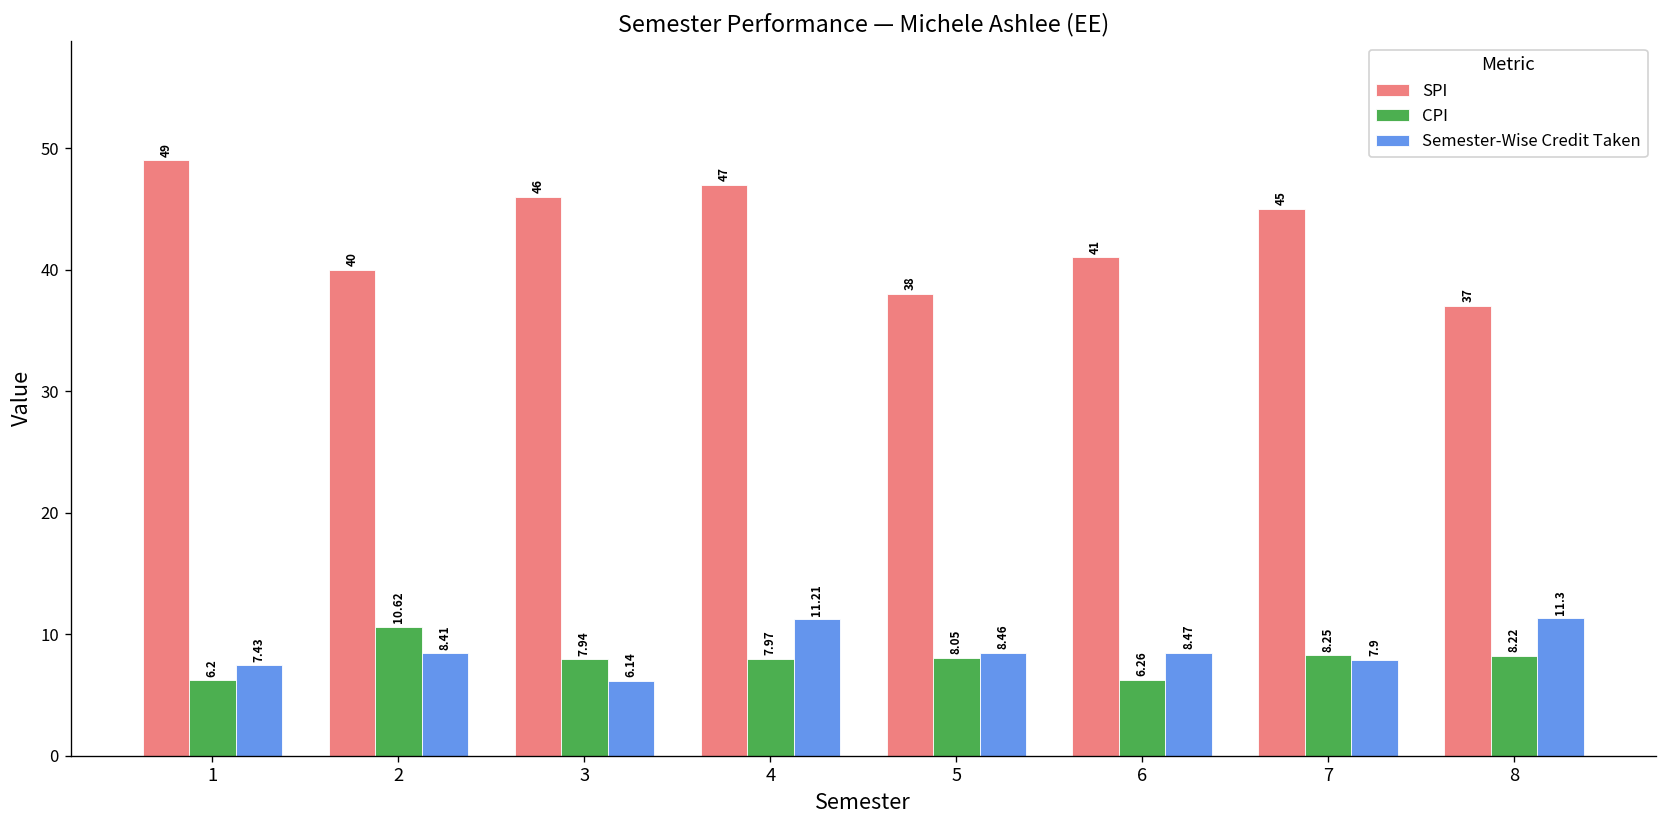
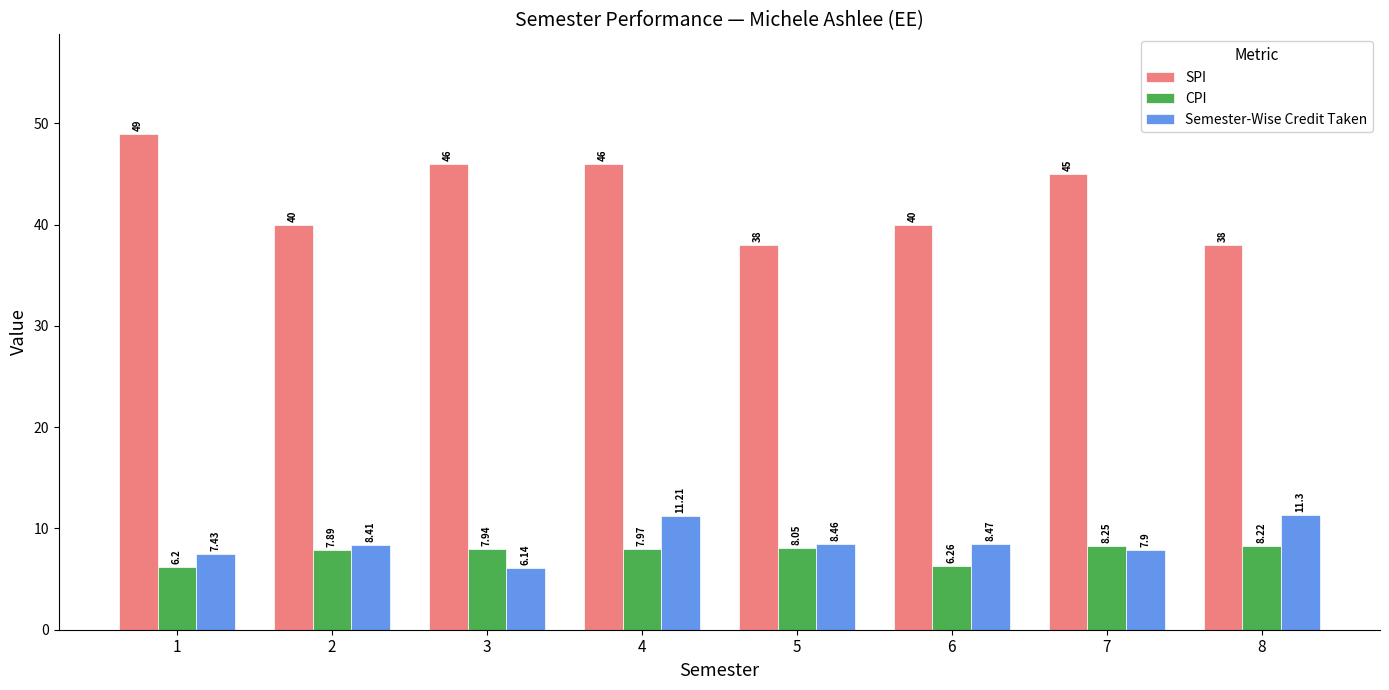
  {
    "SPI": {
      "1": 49,
      "2": 40,
      "3": 46,
-     "4": 47,
+     "4": 46,
      "5": 38,
-     "6": 41,
+     "6": 40,
      "7": 45,
-     "8": 37
+     "8": 38
    },
    "CPI": {
      "1": 6.2,
-     "2": 10.62,
+     "2": 7.89,
      "3": 7.94,
      "4": 7.97,
      "5": 8.05,
      "6": 6.26,
      "7": 8.25,
      "8": 8.22
    },
    "Semester-Wise Credit Taken": {
      "1": 7.43,
      "2": 8.41,
      "3": 6.14,
      "4": 11.21,
      "5": 8.46,
      "6": 8.47,
      "7": 7.9,
      "8": 11.3
    }
  }
